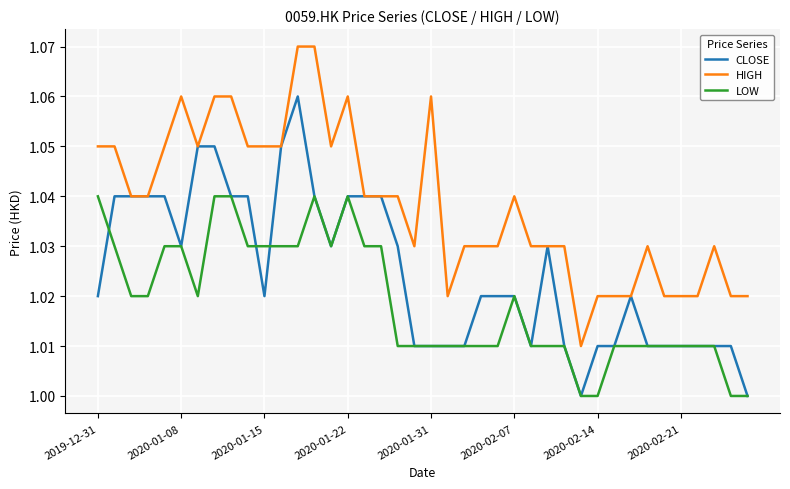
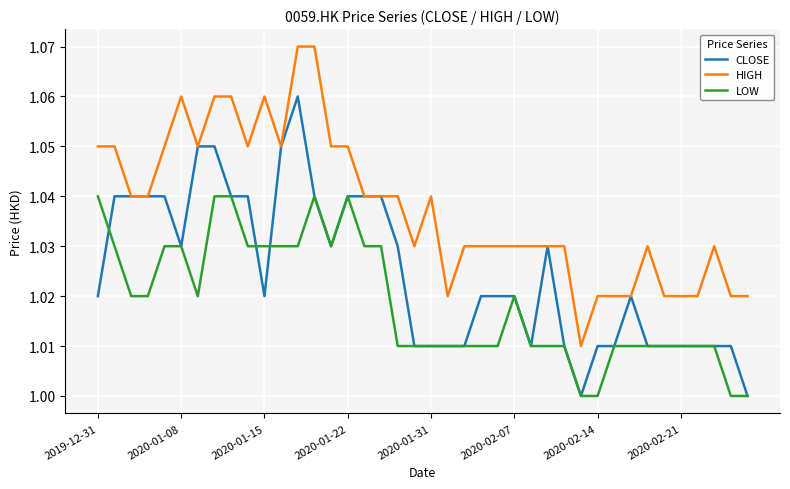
  {
    "CLOSE": {
      "2019-12-31": 1.02,
      "2020-01-15": 1.02,
      "2020-02-14": 1.01
    },
    "HIGH": {
      "2019-12-31": 1.05,
      "2020-01-08": 1.06,
-     "2020-01-15": 1.05,
-     "2020-01-22": 1.06,
-     "2020-01-31": 1.06,
-     "2020-02-07": 1.04,
+     "2020-01-15": 1.06,
+     "2020-01-22": 1.05,
+     "2020-01-31": 1.04,
+     "2020-02-07": 1.03,
      "2020-02-14": 1.02,
      "2020-02-21": 1.02
    },
    "LOW": {
      "2019-12-31": 1.04,
      "2020-01-15": 1.03,
      "2020-02-14": 1.00
    }
  }
